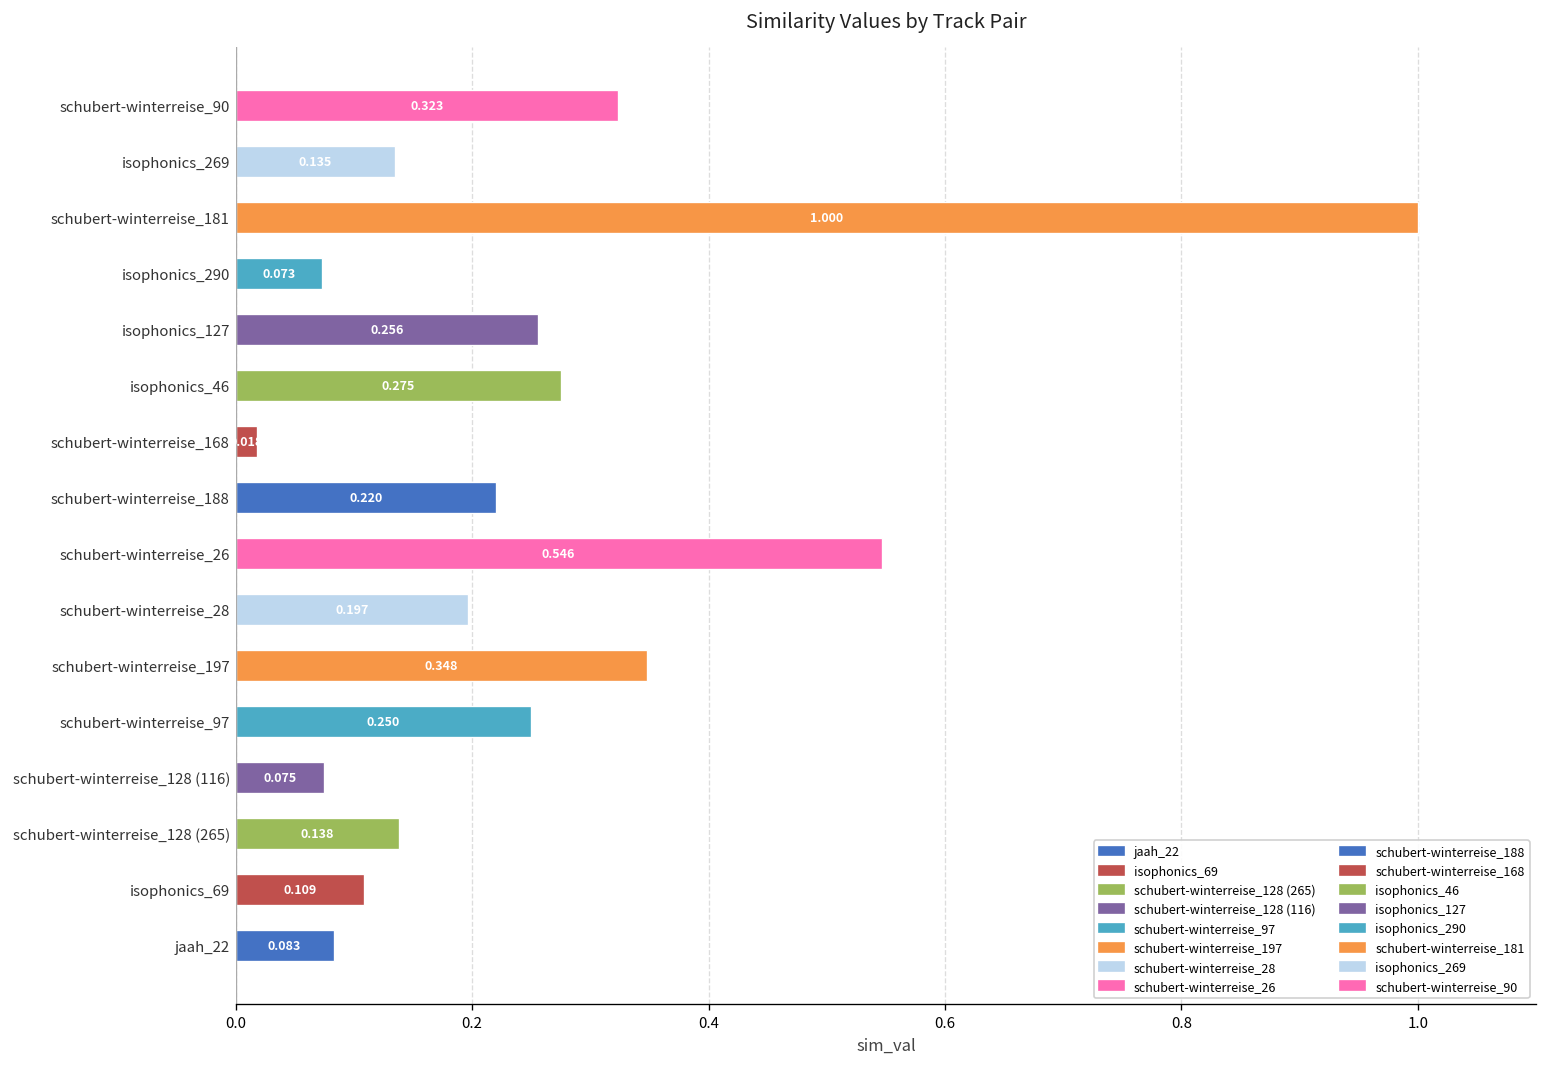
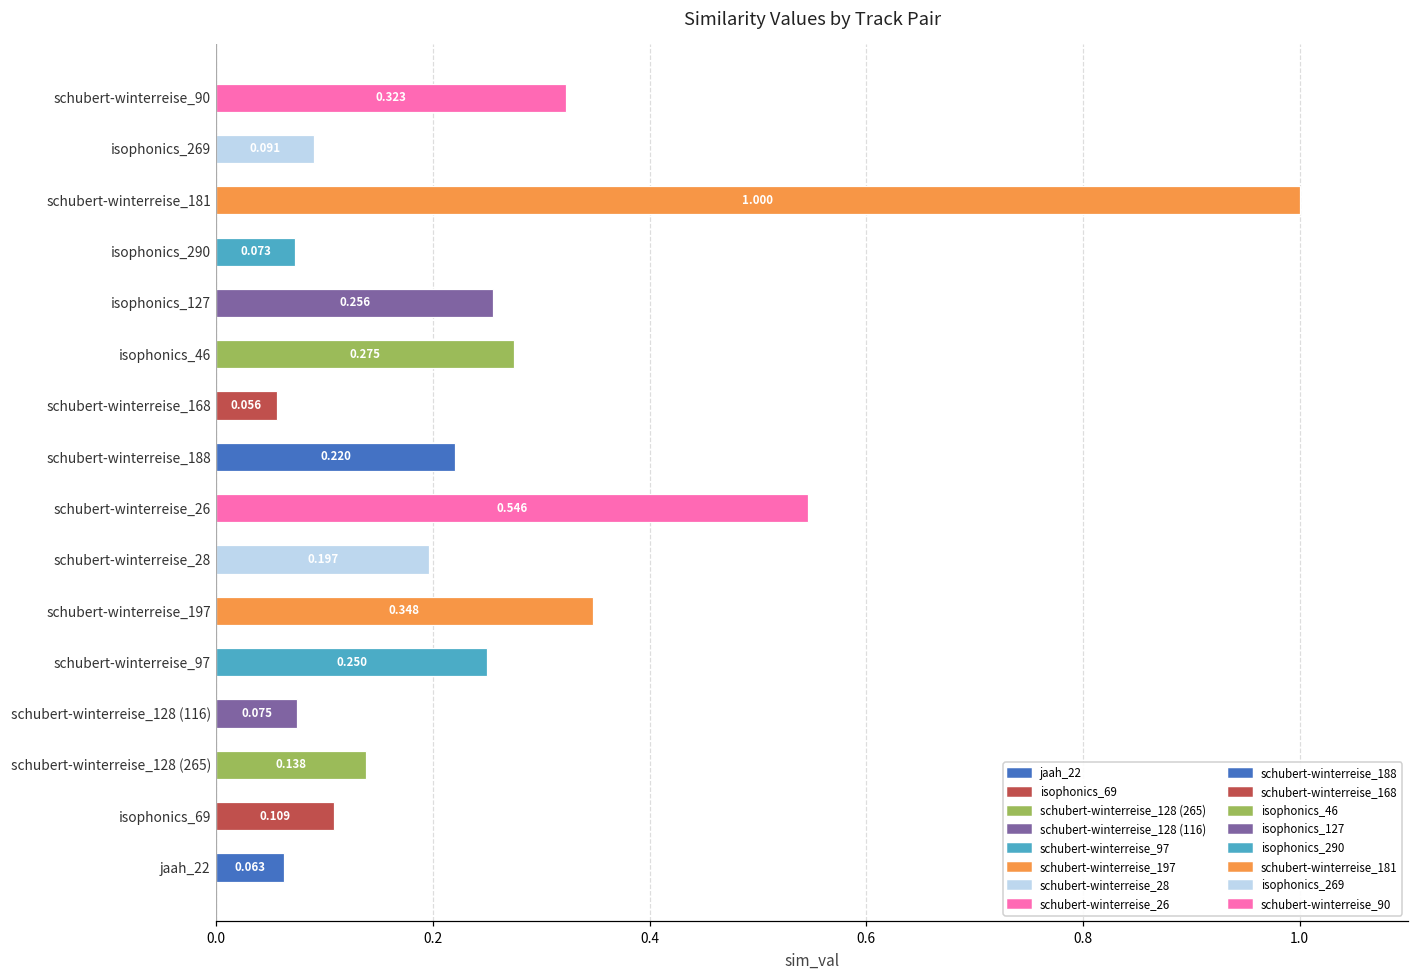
  {
    "schubert-winterreise_90": 0.323,
-   "isophonics_269": 0.135,
+   "isophonics_269": 0.091,
    "schubert-winterreise_181": 1.000,
    "isophonics_290": 0.073,
    "isophonics_127": 0.256,
    "isophonics_46": 0.275,
-   "schubert-winterreise_168": 0.018,
+   "schubert-winterreise_168": 0.056,
    "schubert-winterreise_188": 0.220,
    "schubert-winterreise_26": 0.546,
    "schubert-winterreise_28": 0.197,
    "schubert-winterreise_197": 0.348,
    "schubert-winterreise_97": 0.250,
    "schubert-winterreise_128 (116)": 0.075,
    "schubert-winterreise_128 (265)": 0.138,
    "isophonics_69": 0.109,
-   "jaah_22": 0.083
+   "jaah_22": 0.063
  }
